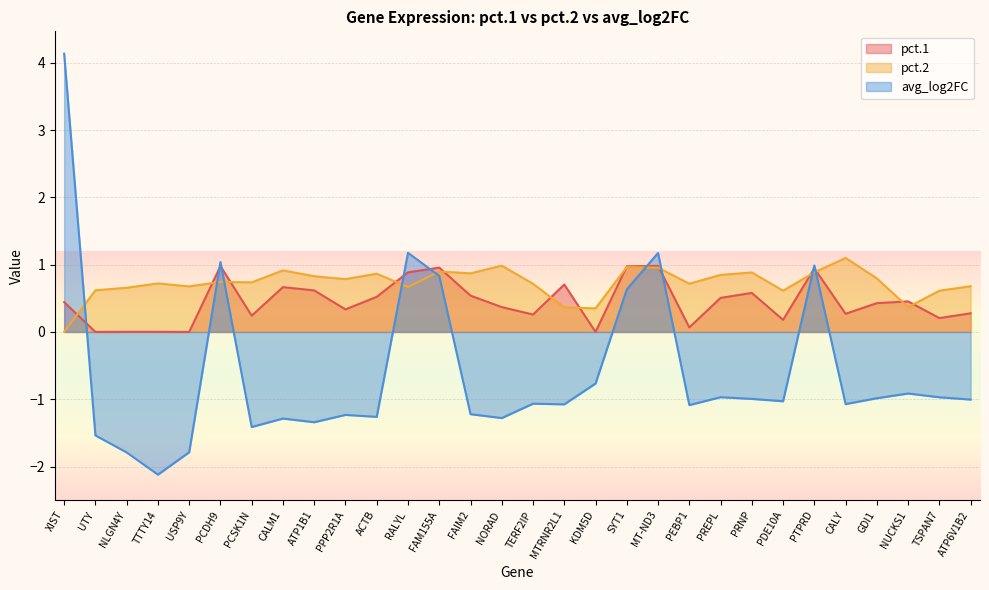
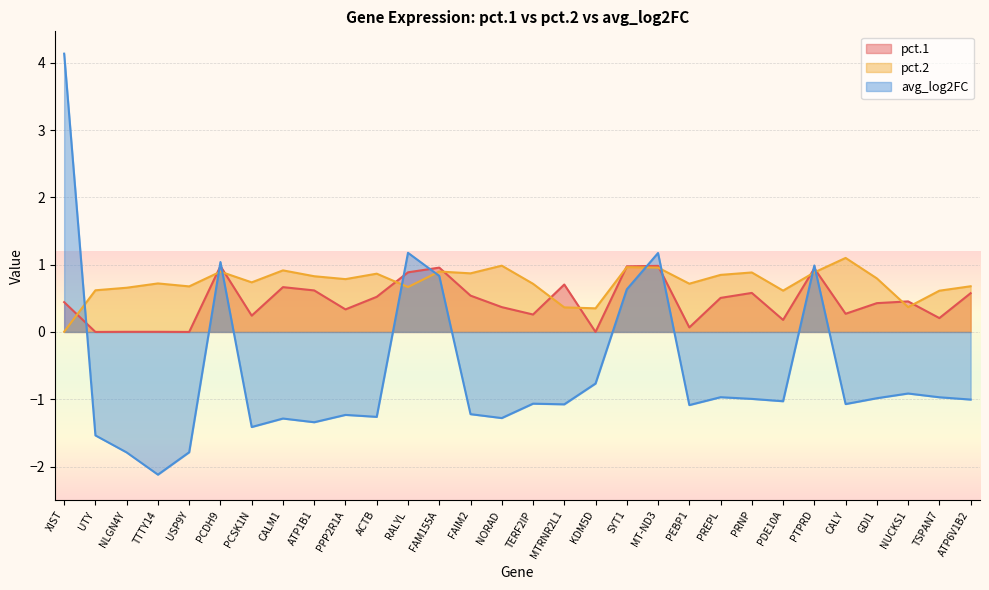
  {
    "pct.1": {
      "XIST": 0.4,
      "PCDH9": 1.0,
      "PCSK1N": 0.2,
      "CALM1": 0.7,
      "ATP1B1": 0.6,
      "PPP2R1A": 0.3,
      "ACTB": 0.5,
      "RALYL": 0.9,
      "FAM155A": 1.0,
      "FAIM2": 0.5,
      "NORAD": 0.4,
      "TERF2IP": 0.3,
      "MTRNR2L1": 0.7,
      "PEBP1": 0.1,
      "PREPL": 0.5,
      "PRNP": 0.6,
      "PDE10A": 0.2,
      "PTPRD": 0.9,
      "CALY": 0.3,
      "GDI1": 0.4,
      "NUCKS1": 0.5,
      "TSPAN7": 0.2,
-     "ATP6V1B2": 0.3
+     "ATP6V1B2": 0.6
    },
    "pct.2": {
      "XIST": 0.0,
      "UTY": 0.6,
      "NLGN4Y": 0.7,
      "TTTY14": 0.7,
      "USP9Y": 0.7,
-     "PCDH9": 0.7,
+     "PCDH9": 0.9,
      "PCSK1N": 0.7,
      "CALM1": 0.9,
      "ATP1B1": 0.8,
      "PPP2R1A": 0.8,
      "ACTB": 0.9,
      "RALYL": 0.7,
      "FAM155A": 0.9,
      "FAIM2": 0.9,
      "NORAD": 1.0,
      "TERF2IP": 0.7,
      "MTRNR2L1": 0.4,
      "KDM5D": 0.4,
      "PEBP1": 0.7,
      "PREPL": 0.8,
      "PRNP": 0.9,
      "PDE10A": 0.6,
      "PTPRD": 0.9,
      "CALY": 1.1,
      "GDI1": 0.8,
      "NUCKS1": 0.4,
      "TSPAN7": 0.6,
      "ATP6V1B2": 0.7
    }
  }
